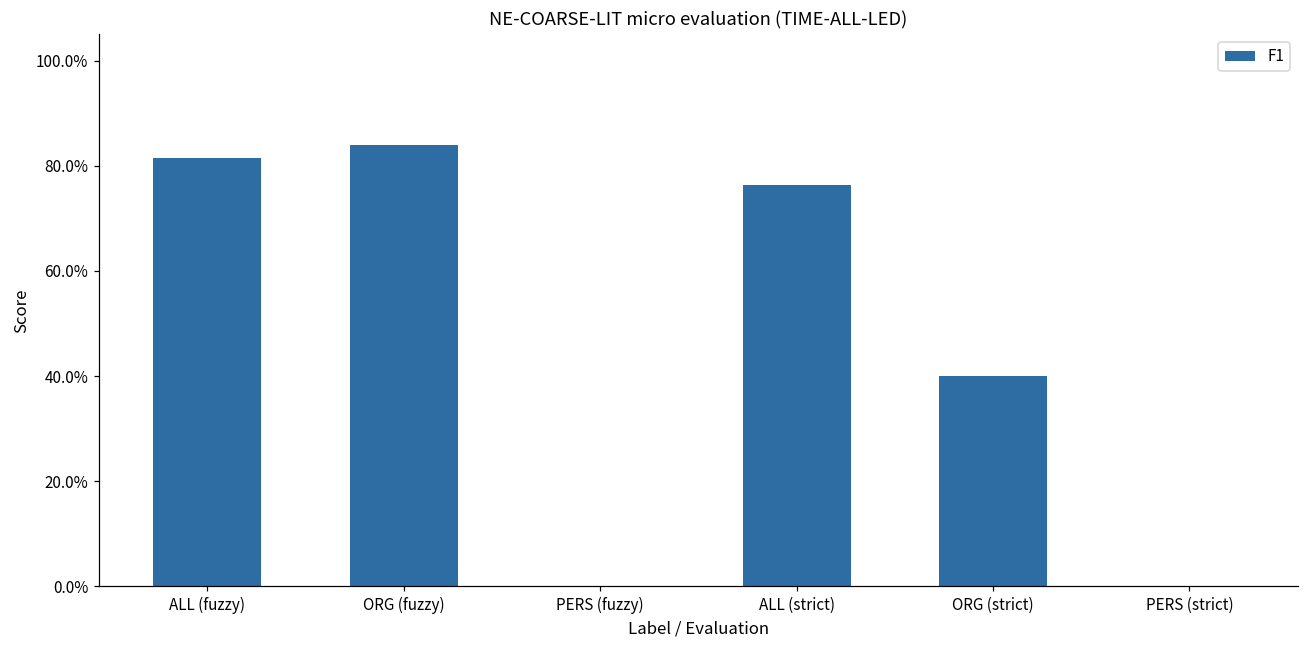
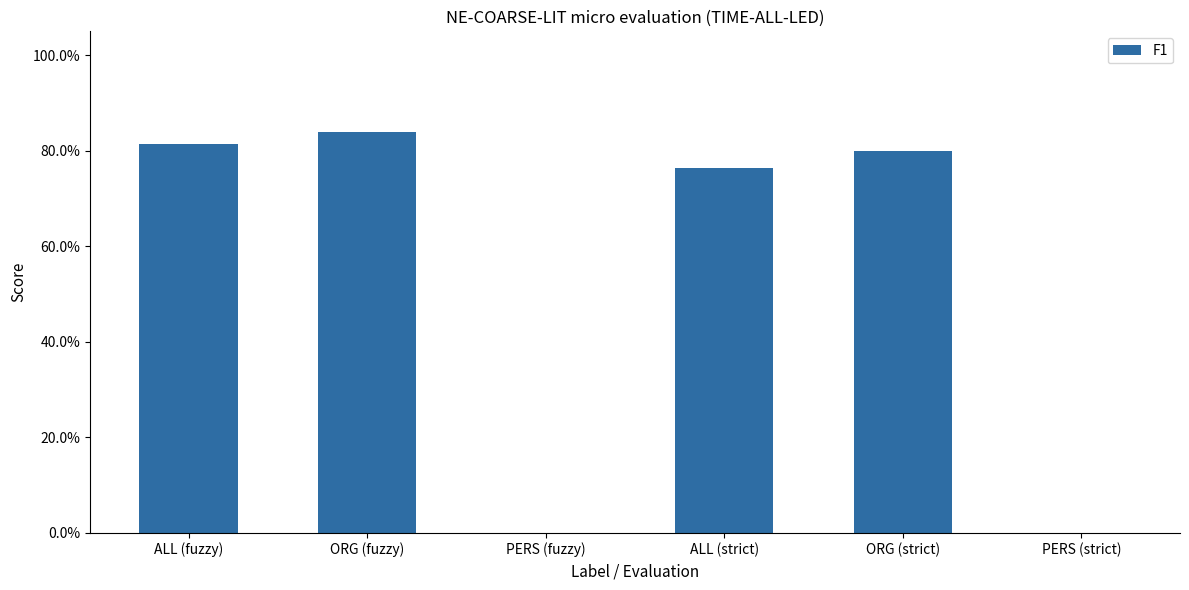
  {
    "ALL (fuzzy)": "82%",
    "ORG (fuzzy)": "84%",
    "PERS (fuzzy)": "0%",
    "ALL (strict)": "76%",
-   "ORG (strict)": "40%",
+   "ORG (strict)": "80%",
    "PERS (strict)": "0%"
  }
